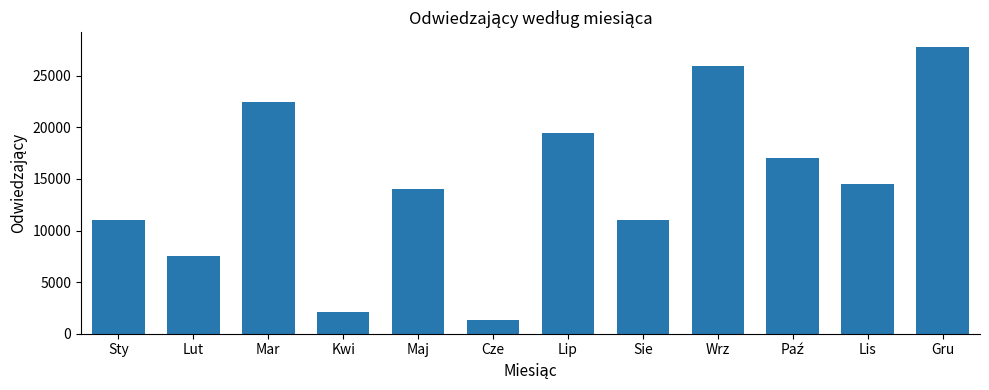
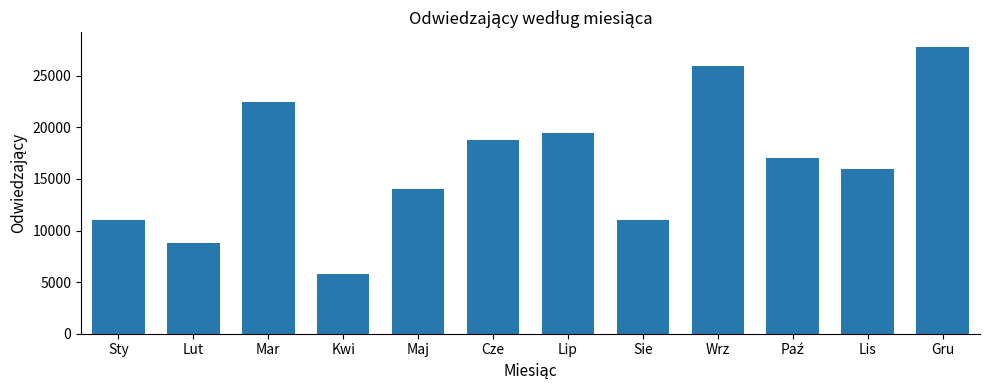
  {
    "Sty": 11000,
-   "Lut": 7500,
+   "Lut": 8800,
    "Mar": 22500,
-   "Kwi": 2100,
+   "Kwi": 5800,
    "Maj": 14000,
-   "Cze": 1300,
+   "Cze": 18700,
    "Lip": 19500,
    "Sie": 11100,
    "Wrz": 26000,
    "Paź": 17000,
-   "Lis": 14500,
+   "Lis": 16000,
    "Gru": 27800
  }
